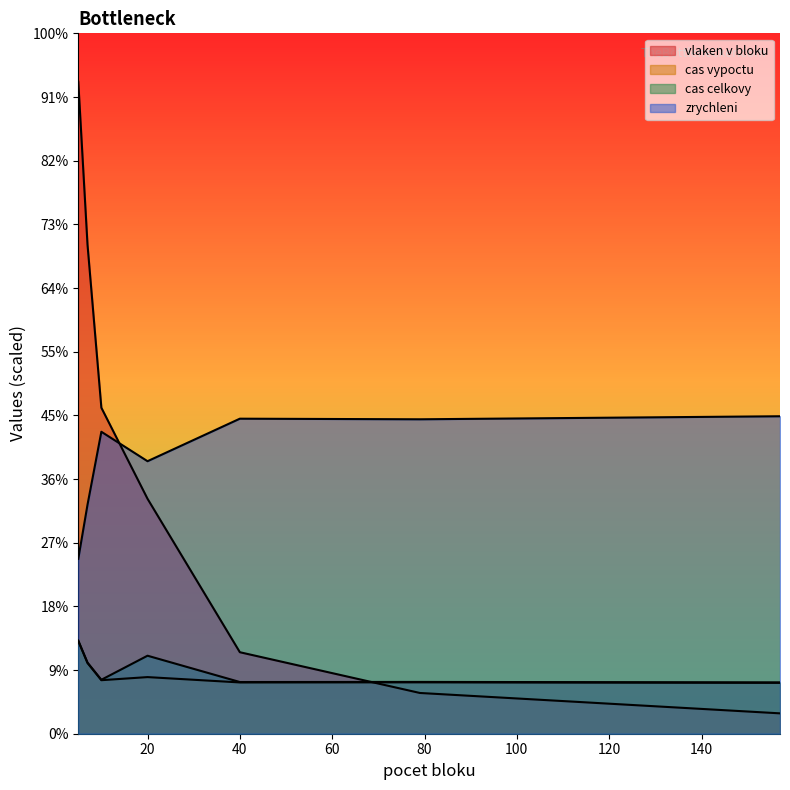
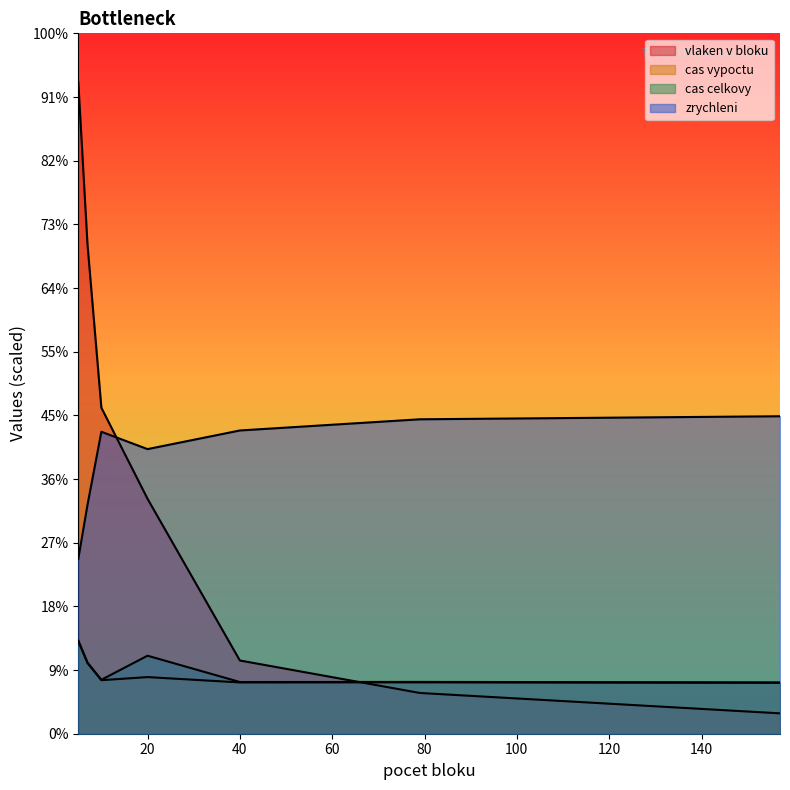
  {
    "vlaken v bloku": {
      "20": "34%",
-     "40": "12%"
+     "40": "10%"
    },
    "cas vypoctu": {
      "20": "8%"
    },
    "cas celkovy": {
      "20": "11%"
    },
    "zrychleni": {
-     "20": "39%",
-     "40": "45%"
+     "20": "41%",
+     "40": "43%"
    }
  }
